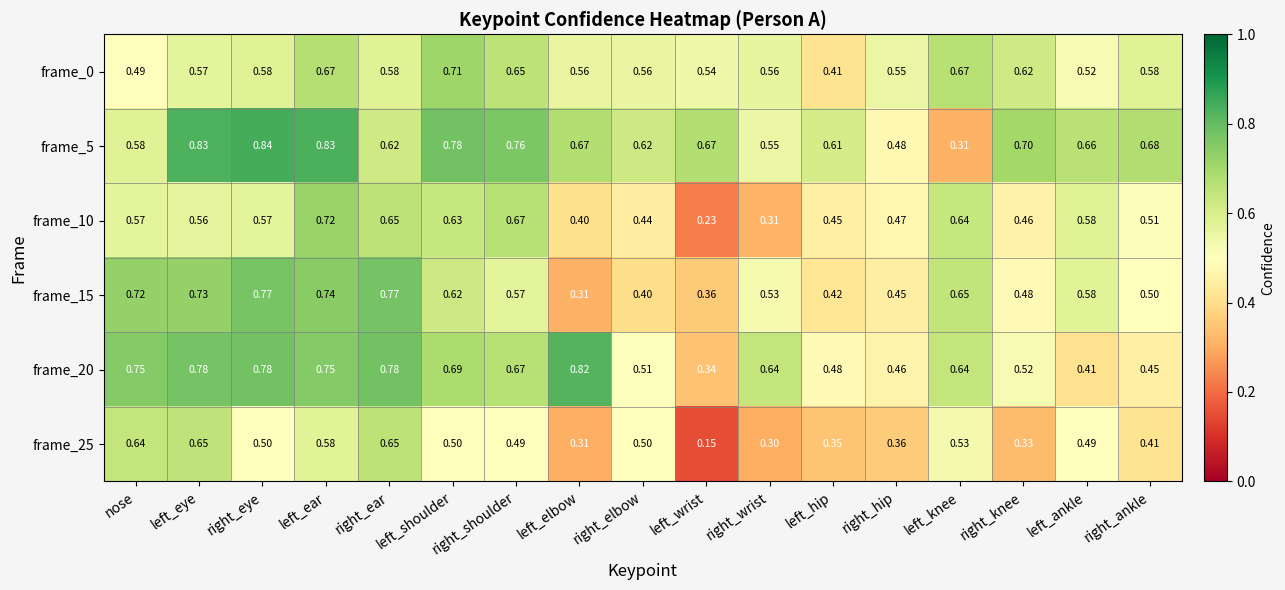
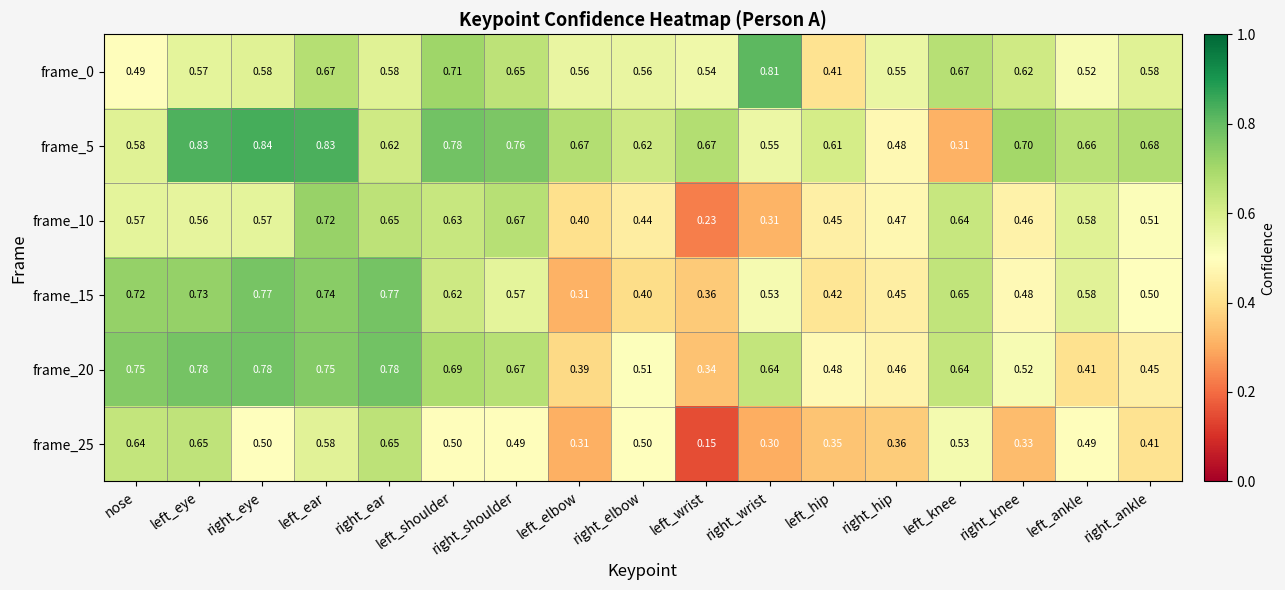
  {
    "frame_0": {
      "nose": 0.49,
      "left_eye": 0.57,
      "right_eye": 0.58,
      "left_ear": 0.67,
      "right_ear": 0.58,
      "left_shoulder": 0.71,
      "right_shoulder": 0.65,
      "left_elbow": 0.56,
      "right_elbow": 0.56,
      "left_wrist": 0.54,
-     "right_wrist": 0.56,
+     "right_wrist": 0.81,
      "left_hip": 0.41,
      "right_hip": 0.55,
      "left_knee": 0.67,
      "right_knee": 0.62,
      "left_ankle": 0.52,
      "right_ankle": 0.58
    },
    "frame_5": {
      "nose": 0.58,
      "left_eye": 0.83,
      "right_eye": 0.84,
      "left_ear": 0.83,
      "right_ear": 0.62,
      "left_shoulder": 0.78,
      "right_shoulder": 0.76,
      "left_elbow": 0.67,
      "right_elbow": 0.62,
      "left_wrist": 0.67,
      "right_wrist": 0.55,
      "left_hip": 0.61,
      "right_hip": 0.48,
      "left_knee": 0.31,
      "right_knee": 0.70,
      "left_ankle": 0.66,
      "right_ankle": 0.68
    },
    "frame_10": {
      "nose": 0.57,
      "left_eye": 0.56,
      "right_eye": 0.57,
      "left_ear": 0.72,
      "right_ear": 0.65,
      "left_shoulder": 0.63,
      "right_shoulder": 0.67,
      "left_elbow": 0.40,
      "right_elbow": 0.44,
      "left_wrist": 0.23,
      "right_wrist": 0.31,
      "left_hip": 0.45,
      "right_hip": 0.47,
      "left_knee": 0.64,
      "right_knee": 0.46,
      "left_ankle": 0.58,
      "right_ankle": 0.51
    },
    "frame_15": {
      "nose": 0.72,
      "left_eye": 0.73,
      "right_eye": 0.77,
      "left_ear": 0.74,
      "right_ear": 0.77,
      "left_shoulder": 0.62,
      "right_shoulder": 0.57,
      "left_elbow": 0.31,
      "right_elbow": 0.40,
      "left_wrist": 0.36,
      "right_wrist": 0.53,
      "left_hip": 0.42,
      "right_hip": 0.45,
      "left_knee": 0.65,
      "right_knee": 0.48,
      "left_ankle": 0.58,
      "right_ankle": 0.50
    },
    "frame_20": {
      "nose": 0.75,
      "left_eye": 0.78,
      "right_eye": 0.78,
      "left_ear": 0.75,
      "right_ear": 0.78,
      "left_shoulder": 0.69,
      "right_shoulder": 0.67,
-     "left_elbow": 0.82,
+     "left_elbow": 0.39,
      "right_elbow": 0.51,
      "left_wrist": 0.34,
      "right_wrist": 0.64,
      "left_hip": 0.48,
      "right_hip": 0.46,
      "left_knee": 0.64,
      "right_knee": 0.52,
      "left_ankle": 0.41,
      "right_ankle": 0.45
    },
    "frame_25": {
      "nose": 0.64,
      "left_eye": 0.65,
      "right_eye": 0.50,
      "left_ear": 0.58,
      "right_ear": 0.65,
      "left_shoulder": 0.50,
      "right_shoulder": 0.49,
      "left_elbow": 0.31,
      "right_elbow": 0.50,
      "left_wrist": 0.15,
      "right_wrist": 0.30,
      "left_hip": 0.35,
      "right_hip": 0.36,
      "left_knee": 0.53,
      "right_knee": 0.33,
      "left_ankle": 0.49,
      "right_ankle": 0.41
    }
  }
